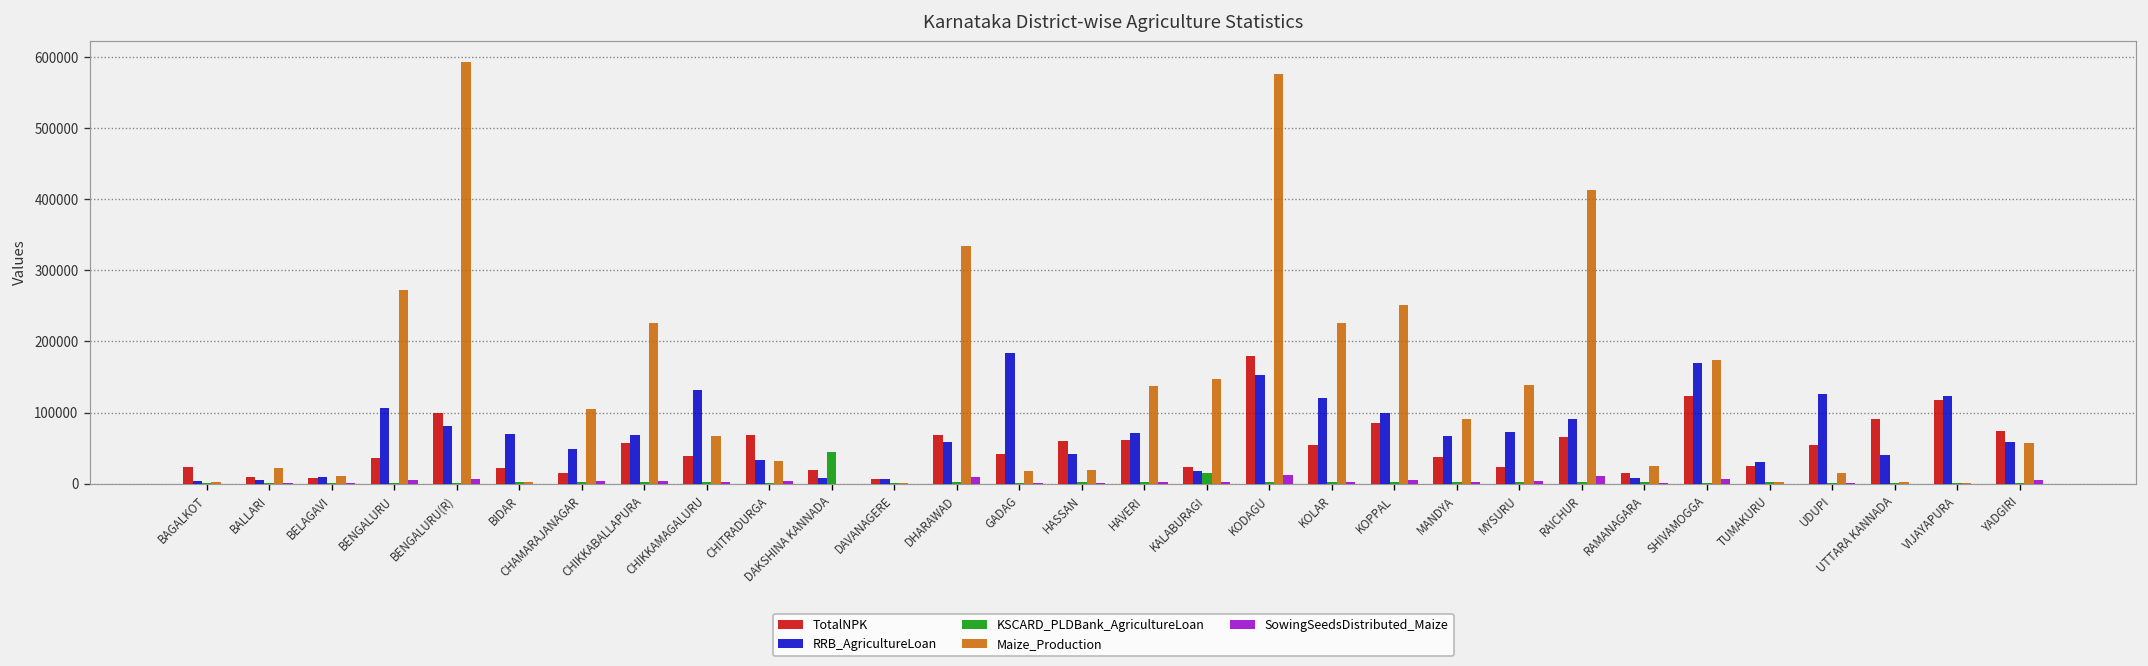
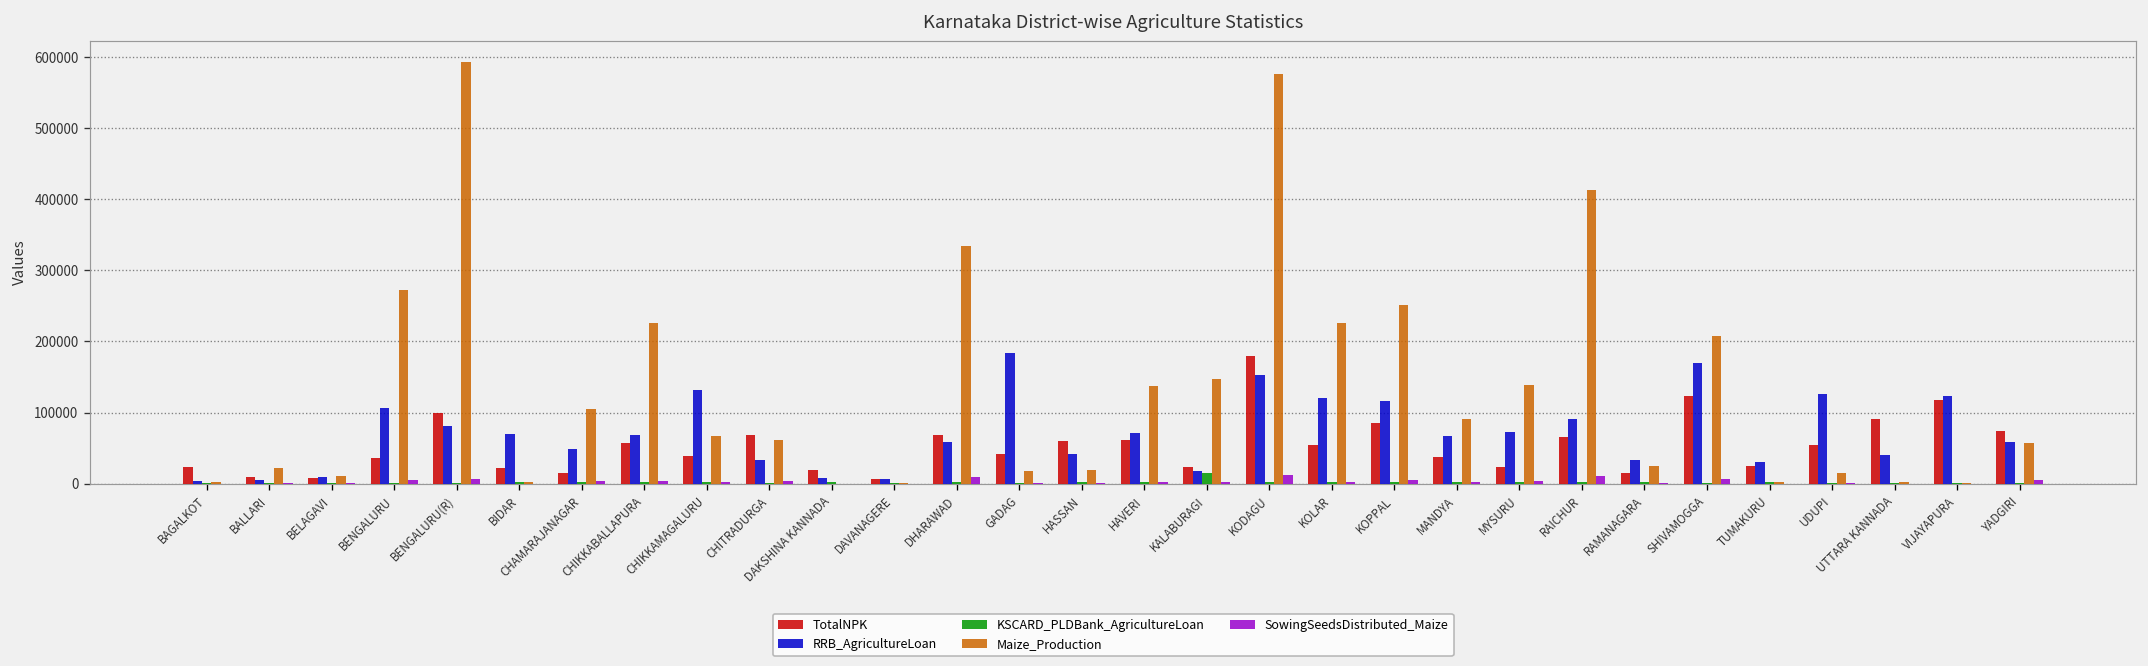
  {
    "TotalNPK": {
      "BAGALKOT": 20000,
      "BALLARI": 10000,
      "BELAGAVI": 10000,
      "BENGALURU": 40000,
      "BENGALURU(R)": 100000,
      "BIDAR": 20000,
      "CHAMARAJANAGAR": 10000,
      "CHIKKABALLAPURA": 60000,
      "CHIKKAMAGALURU": 40000,
      "CHITRADURGA": 70000,
      "DAKSHINA KANNADA": 20000,
      "DAVANAGERE": 10000,
      "DHARAWAD": 70000,
      "GADAG": 40000,
      "HASSAN": 60000,
      "HAVERI": 60000,
      "KALABURAGI": 20000,
      "KODAGU": 180000,
      "KOLAR": 50000,
      "KOPPAL": 80000,
      "MANDYA": 40000,
      "MYSURU": 20000,
      "RAICHUR": 70000,
      "RAMANAGARA": 20000,
      "SHIVAMOGGA": 120000,
      "TUMAKURU": 20000,
      "UDUPI": 50000,
      "UTTARA KANNADA": 90000,
      "VIJAYAPURA": 120000,
      "YADGIRI": 70000
    },
    "RRB_AgricultureLoan": {
      "BALLARI": 10000,
      "BELAGAVI": 10000,
      "BENGALURU": 110000,
      "BENGALURU(R)": 80000,
      "BIDAR": 70000,
      "CHAMARAJANAGAR": 50000,
      "CHIKKABALLAPURA": 70000,
      "CHIKKAMAGALURU": 130000,
      "CHITRADURGA": 30000,
      "DAKSHINA KANNADA": 10000,
      "DAVANAGERE": 10000,
      "DHARAWAD": 60000,
      "GADAG": 180000,
      "HASSAN": 40000,
      "HAVERI": 70000,
      "KALABURAGI": 20000,
      "KODAGU": 150000,
      "KOLAR": 120000,
-     "KOPPAL": 100000,
+     "KOPPAL": 120000,
      "MANDYA": 70000,
      "MYSURU": 70000,
      "RAICHUR": 90000,
-     "RAMANAGARA": 10000,
+     "RAMANAGARA": 30000,
      "SHIVAMOGGA": 170000,
      "TUMAKURU": 30000,
      "UDUPI": 130000,
      "UTTARA KANNADA": 40000,
      "VIJAYAPURA": 120000,
      "YADGIRI": 60000
    },
    "KSCARD_PLDBank_AgricultureLoan": {
-     "DAKSHINA KANNADA": 40000,
+     "DAKSHINA KANNADA": 0,
      "KALABURAGI": 20000
    },
    "Maize_Production": {
      "BALLARI": 20000,
      "BELAGAVI": 10000,
      "BENGALURU": 270000,
      "BENGALURU(R)": 590000,
      "CHAMARAJANAGAR": 110000,
      "CHIKKABALLAPURA": 230000,
      "CHIKKAMAGALURU": 70000,
-     "CHITRADURGA": 30000,
+     "CHITRADURGA": 60000,
      "DAKSHINA KANNADA": 0,
      "DHARAWAD": 330000,
      "GADAG": 20000,
      "HASSAN": 20000,
      "HAVERI": 140000,
      "KALABURAGI": 150000,
      "KODAGU": 580000,
      "KOLAR": 230000,
      "KOPPAL": 250000,
      "MANDYA": 90000,
      "MYSURU": 140000,
      "RAICHUR": 410000,
      "RAMANAGARA": 20000,
-     "SHIVAMOGGA": 170000,
+     "SHIVAMOGGA": 210000,
      "UDUPI": 10000,
      "YADGIRI": 60000
    },
    "SowingSeedsDistributed_Maize": {
      "BENGALURU": 10000,
      "BENGALURU(R)": 10000,
      "DAKSHINA KANNADA": 0,
      "DAVANAGERE": 0,
      "DHARAWAD": 10000,
      "KODAGU": 10000,
      "KOPPAL": 10000,
      "RAICHUR": 10000,
      "SHIVAMOGGA": 10000,
      "UTTARA KANNADA": 0,
      "YADGIRI": 10000
    }
  }
